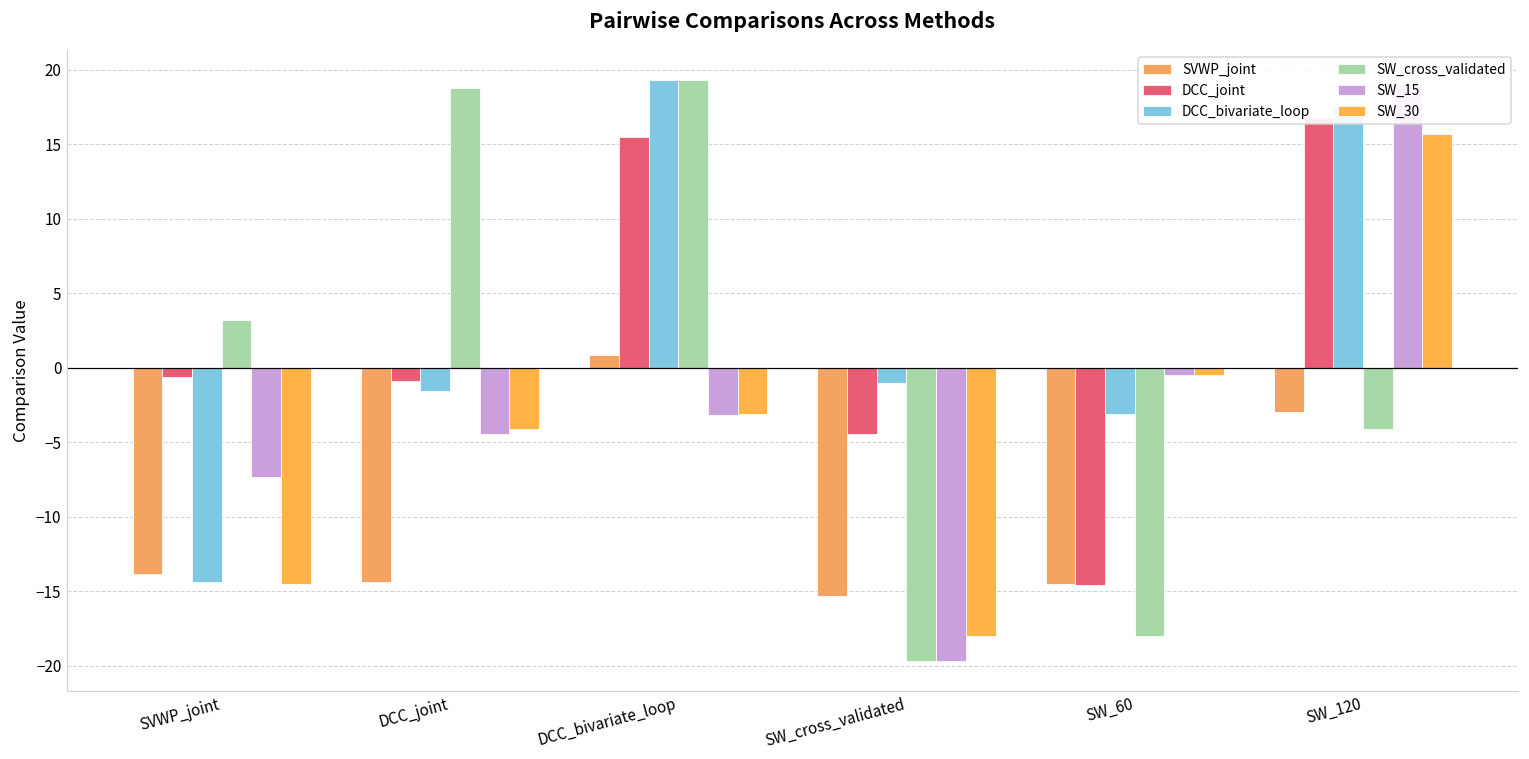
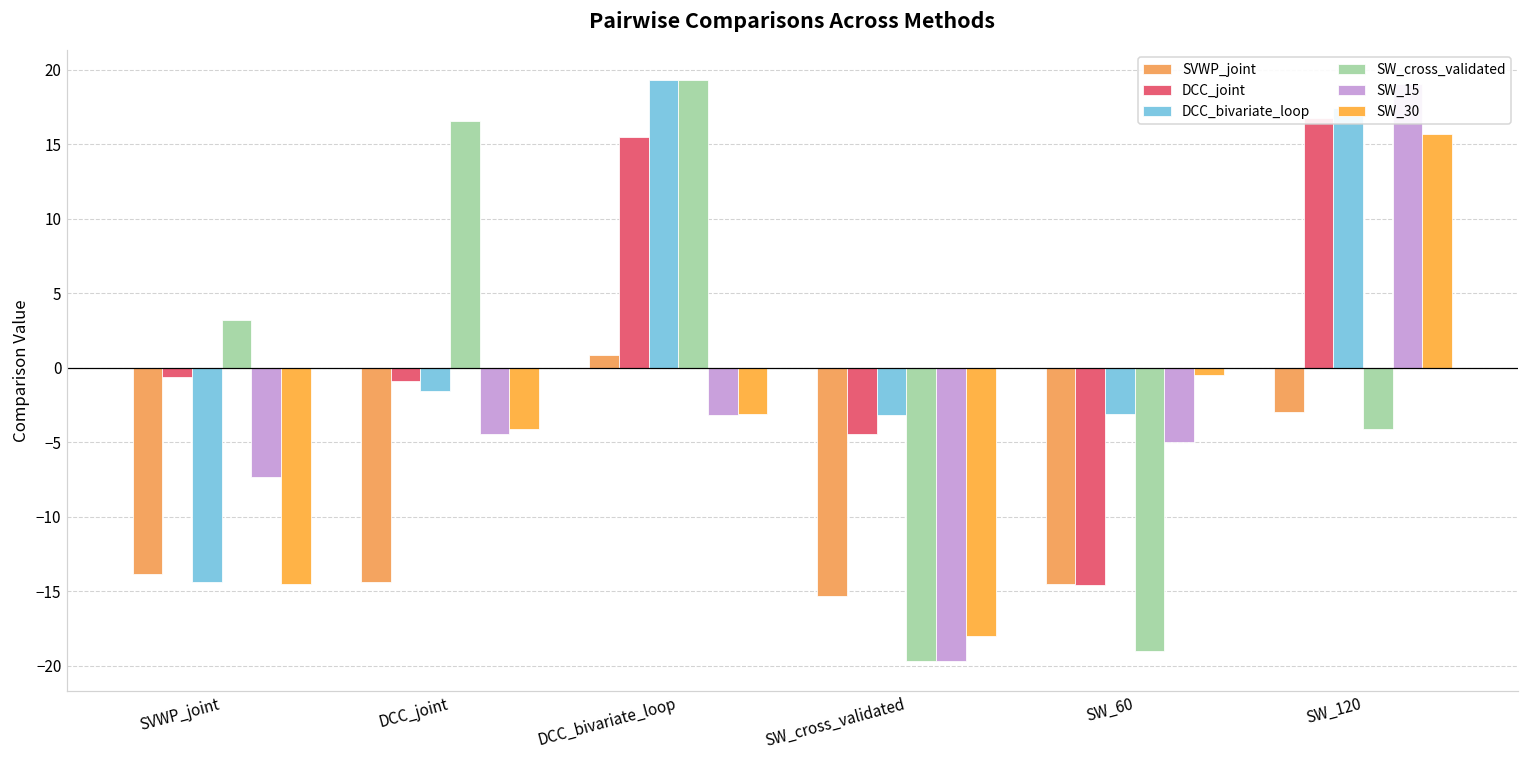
  {
    "DCC_joint": {
      "SVWP_joint": -0.7,
      "DCC_joint": -0.9,
      "DCC_bivariate_loop": 15.5,
      "SW_cross_validated": -4.5,
      "SW_60": -14.6
    },
    "DCC_bivariate_loop": {
      "SVWP_joint": -14.4,
      "DCC_joint": -1.5,
      "DCC_bivariate_loop": 19.4,
-     "SW_cross_validated": -1.0,
+     "SW_cross_validated": -3.2,
      "SW_60": -3.1
    },
    "SW_cross_validated": {
      "SVWP_joint": 3.2,
-     "DCC_joint": 18.8,
+     "DCC_joint": 16.6,
      "DCC_bivariate_loop": 19.4,
      "SW_cross_validated": -19.7,
-     "SW_60": -18.0,
+     "SW_60": -19.1,
      "SW_120": -4.1
    },
    "SW_15": {
      "SVWP_joint": -7.4,
      "DCC_joint": -4.5,
      "DCC_bivariate_loop": -3.2,
      "SW_cross_validated": -19.7,
-     "SW_60": -0.5
+     "SW_60": -5.0
    }
  }
